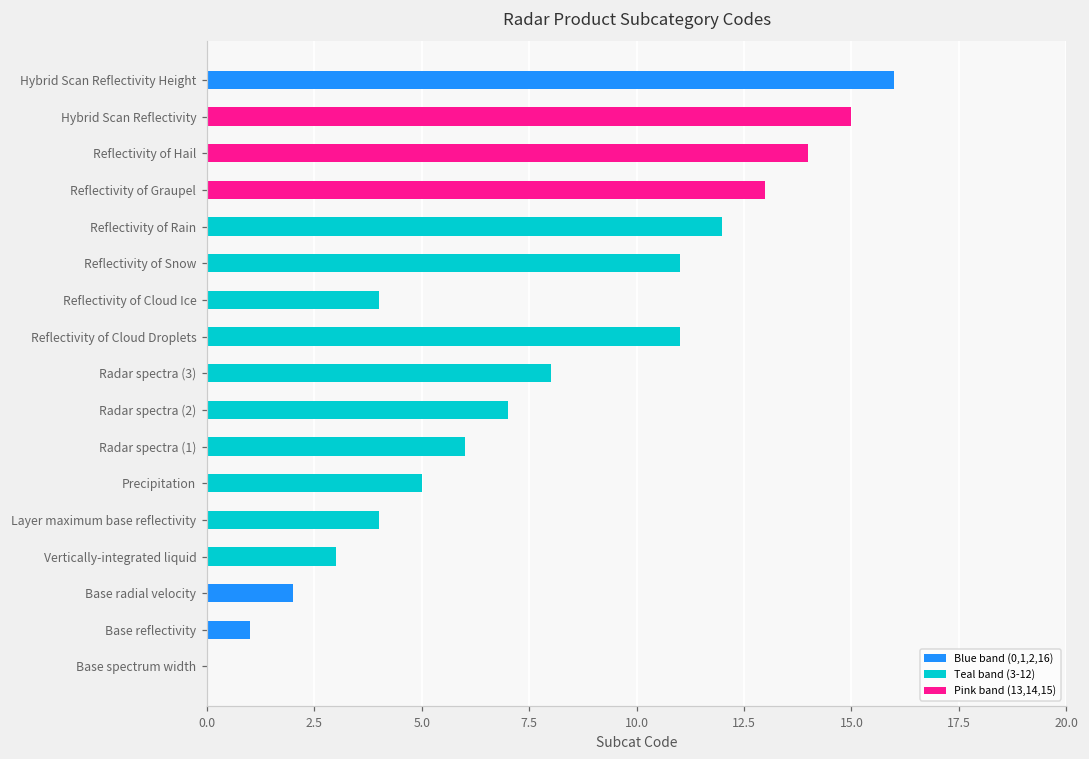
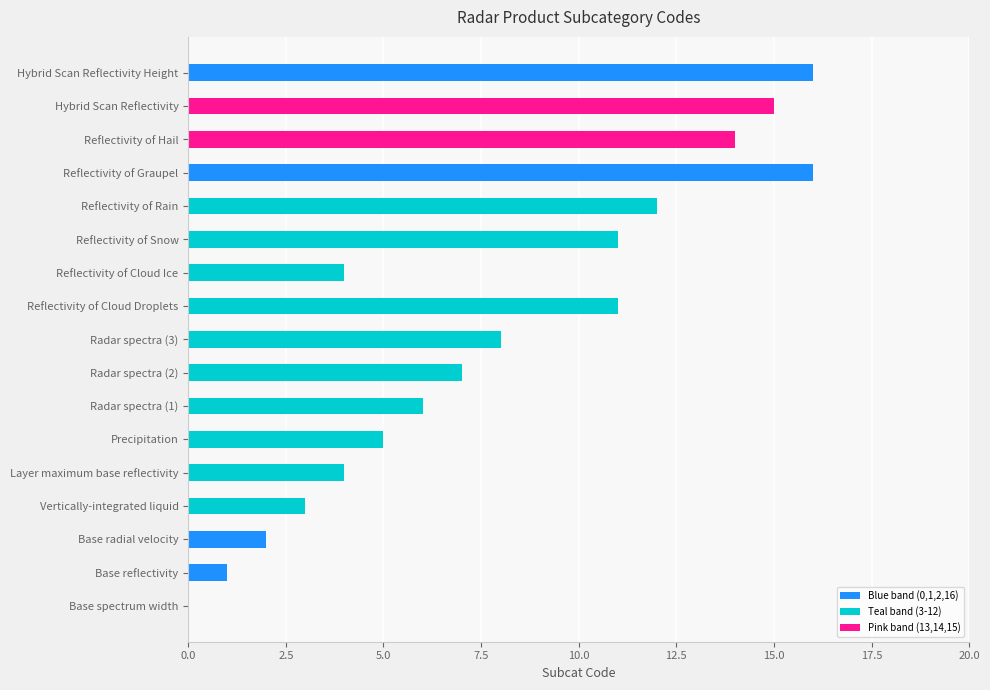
  {
    "Hybrid Scan Reflectivity Height": 16,
    "Hybrid Scan Reflectivity": 15,
    "Reflectivity of Hail": 14,
-   "Reflectivity of Graupel": 13,
+   "Reflectivity of Graupel": 16,
    "Reflectivity of Rain": 12,
    "Reflectivity of Snow": 11,
    "Reflectivity of Cloud Ice": 4,
    "Reflectivity of Cloud Droplets": 11,
    "Radar spectra (3)": 8,
    "Radar spectra (2)": 7,
    "Radar spectra (1)": 6,
    "Precipitation": 5,
    "Layer maximum base reflectivity": 4,
    "Vertically-integrated liquid": 3,
    "Base radial velocity": 2,
    "Base reflectivity": 1,
    "Base spectrum width": 0
  }
